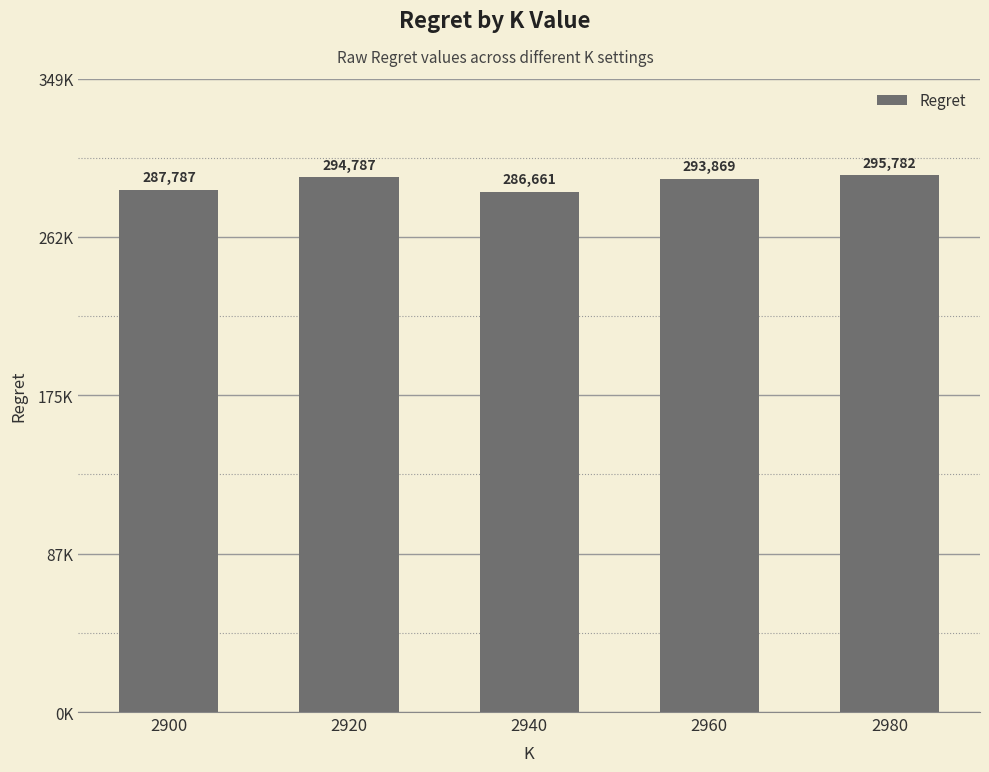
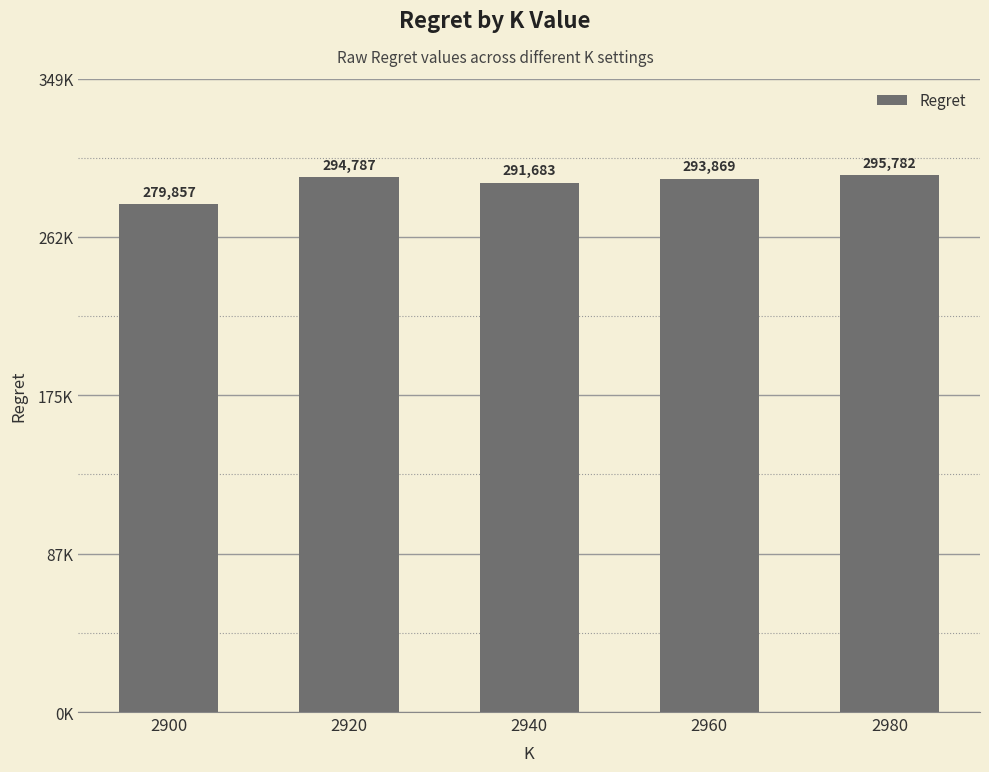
  {
-   "2900": "287,787",
+   "2900": "279,857",
    "2920": "294,787",
-   "2940": "286,661",
+   "2940": "291,683",
    "2960": "293,869",
    "2980": "295,782"
  }
